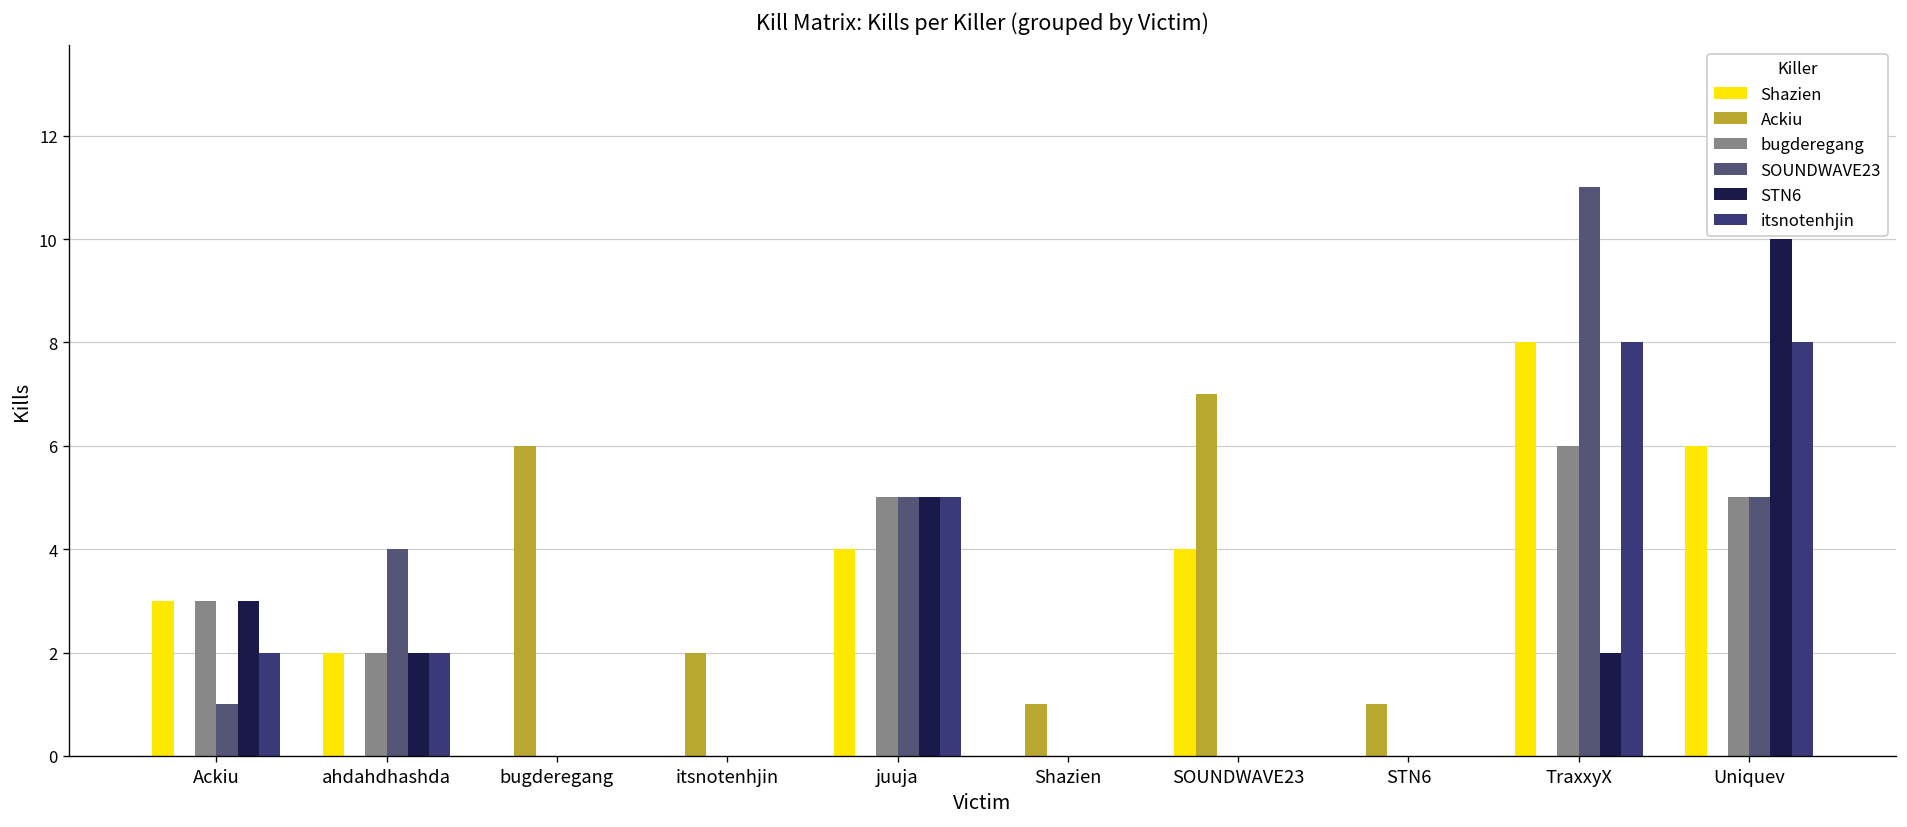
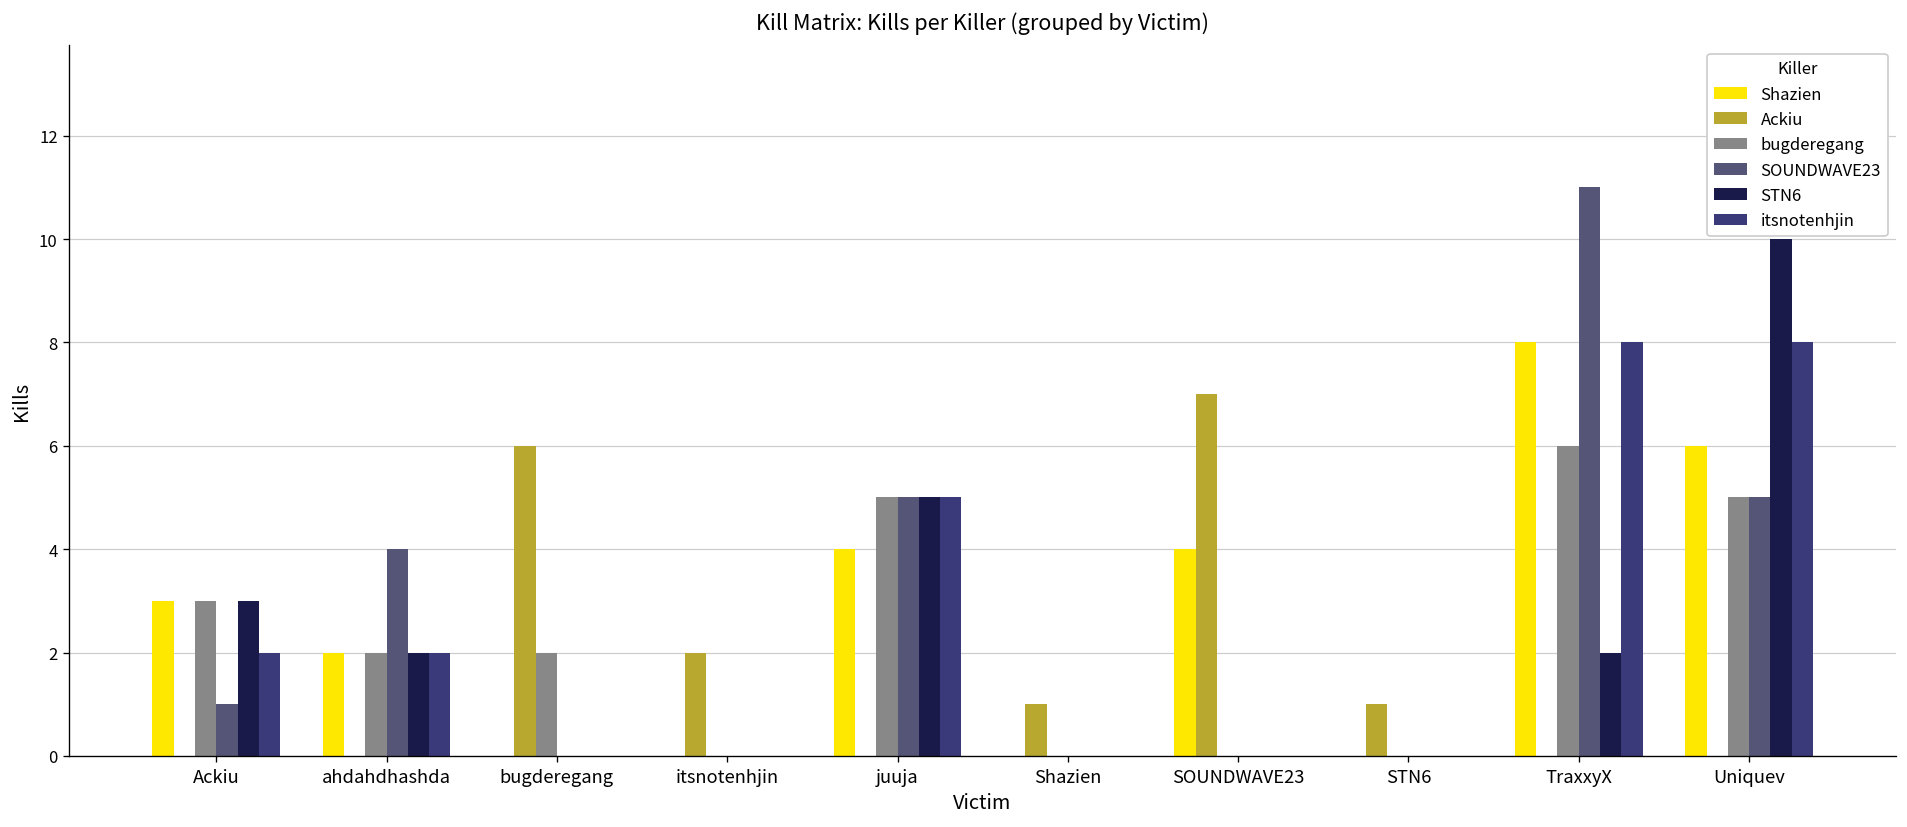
  {
    "Shazien": {
      "Ackiu": 3,
      "ahdahdhashda": 2,
      "bugderegang": 0,
      "itsnotenhjin": 0,
      "juuja": 4,
      "Shazien": 0,
      "SOUNDWAVE23": 4,
      "STN6": 0,
      "TraxxyX": 8,
      "Uniquev": 6
    },
    "Ackiu": {
      "Ackiu": 0,
      "ahdahdhashda": 0,
      "bugderegang": 6,
      "itsnotenhjin": 2,
      "juuja": 0,
      "Shazien": 1,
      "SOUNDWAVE23": 7,
      "STN6": 1,
      "TraxxyX": 0,
      "Uniquev": 0
    },
    "bugderegang": {
      "Ackiu": 3,
      "ahdahdhashda": 2,
-     "bugderegang": 0,
+     "bugderegang": 2,
      "itsnotenhjin": 0,
      "juuja": 5,
      "Shazien": 0,
      "SOUNDWAVE23": 0,
      "STN6": 0,
      "TraxxyX": 6,
      "Uniquev": 5
    },
    "STN6": {
      "Ackiu": 3,
      "ahdahdhashda": 2,
      "bugderegang": 0,
      "itsnotenhjin": 0,
      "juuja": 5,
      "Shazien": 0,
      "SOUNDWAVE23": 0,
      "STN6": 0,
      "TraxxyX": 2,
      "Uniquev": 10
    }
  }
